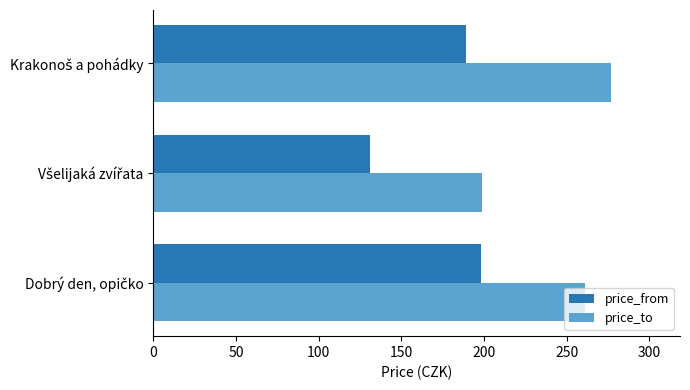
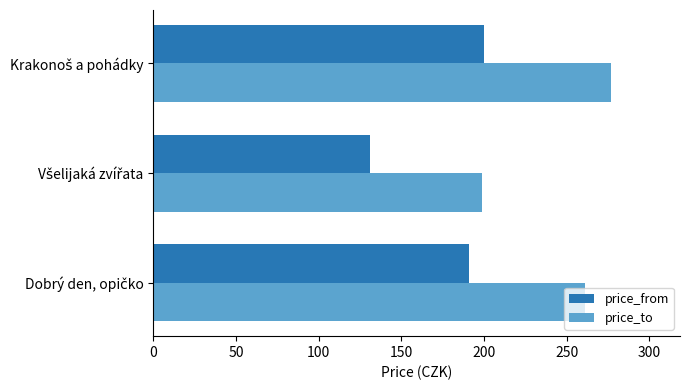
  {
    "price_from": {
-     "Krakonoš a pohádky": 189,
+     "Krakonoš a pohádky": 200,
      "Všelijaká zvířata": 131,
-     "Dobrý den, opičko": 198
+     "Dobrý den, opičko": 191
    },
    "price_to": {
      "Krakonoš a pohádky": 277,
      "Všelijaká zvířata": 199
    }
  }
